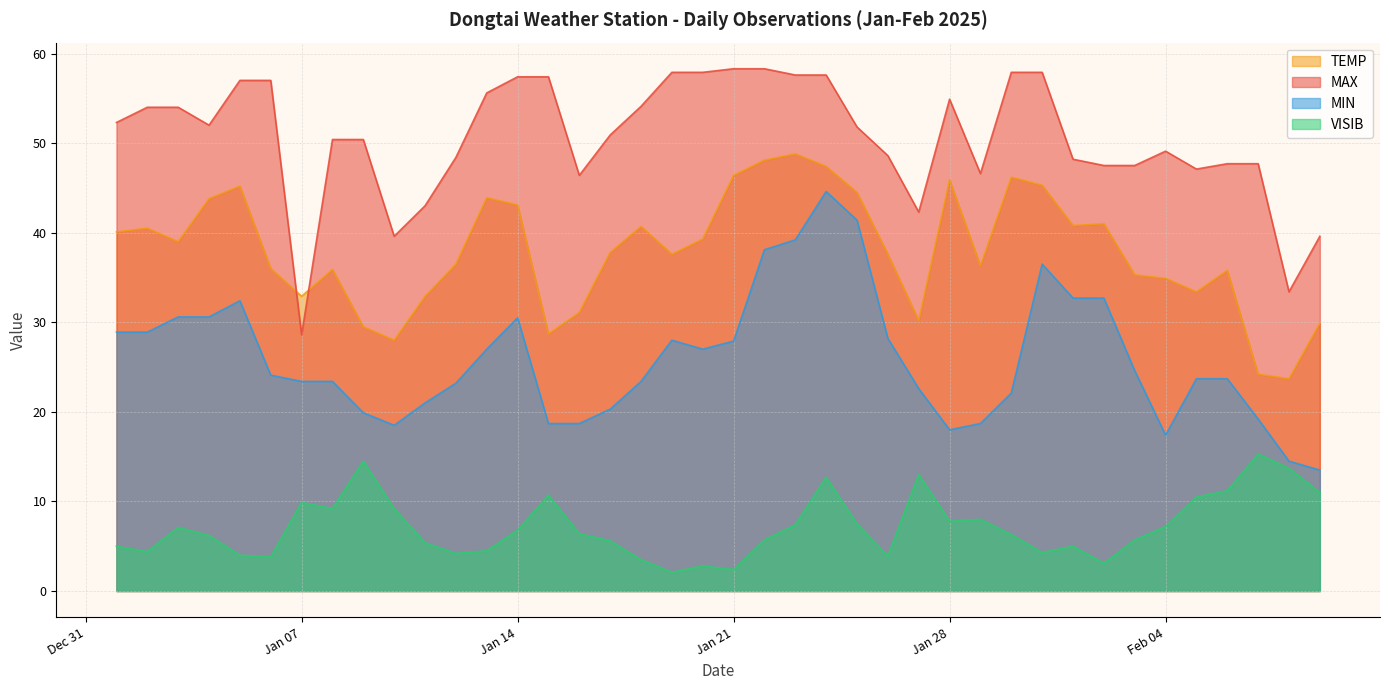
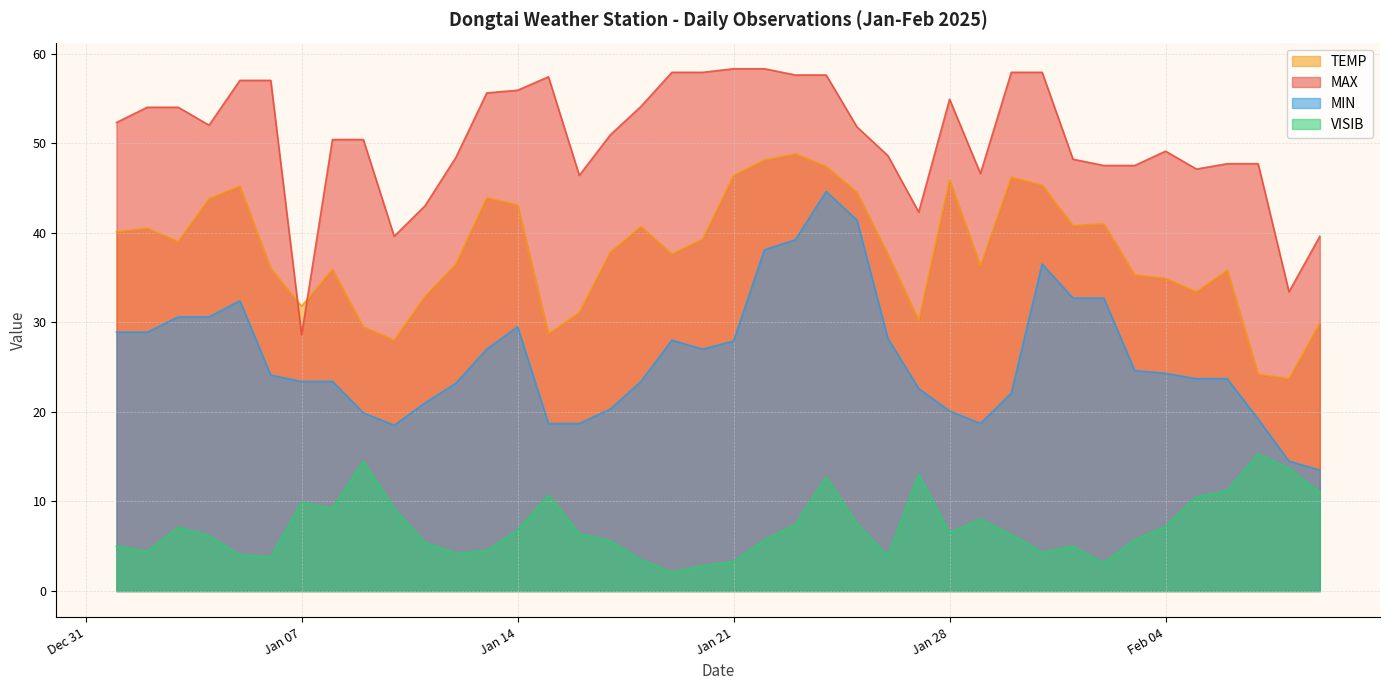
  {
    "TEMP": {
-     "Jan 07": 33,
+     "Jan 07": 32,
      "Jan 14": 43,
      "Jan 21": 46,
      "Jan 28": 46,
      "Feb 04": 35
    },
    "MAX": {
      "Jan 07": 29,
-     "Jan 14": 57,
+     "Jan 14": 56,
      "Jan 21": 58,
      "Jan 28": 55,
      "Feb 04": 49
    },
    "MIN": {
      "Jan 07": 23,
-     "Jan 14": 31,
+     "Jan 14": 30,
      "Jan 21": 28,
-     "Jan 28": 18,
-     "Feb 04": 17
+     "Jan 28": 20,
+     "Feb 04": 24
    },
    "VISIB": {
      "Jan 07": 10,
      "Jan 14": 7,
-     "Jan 21": 2,
-     "Jan 28": 8,
+     "Jan 21": 3,
+     "Jan 28": 7,
      "Feb 04": 7
    }
  }
